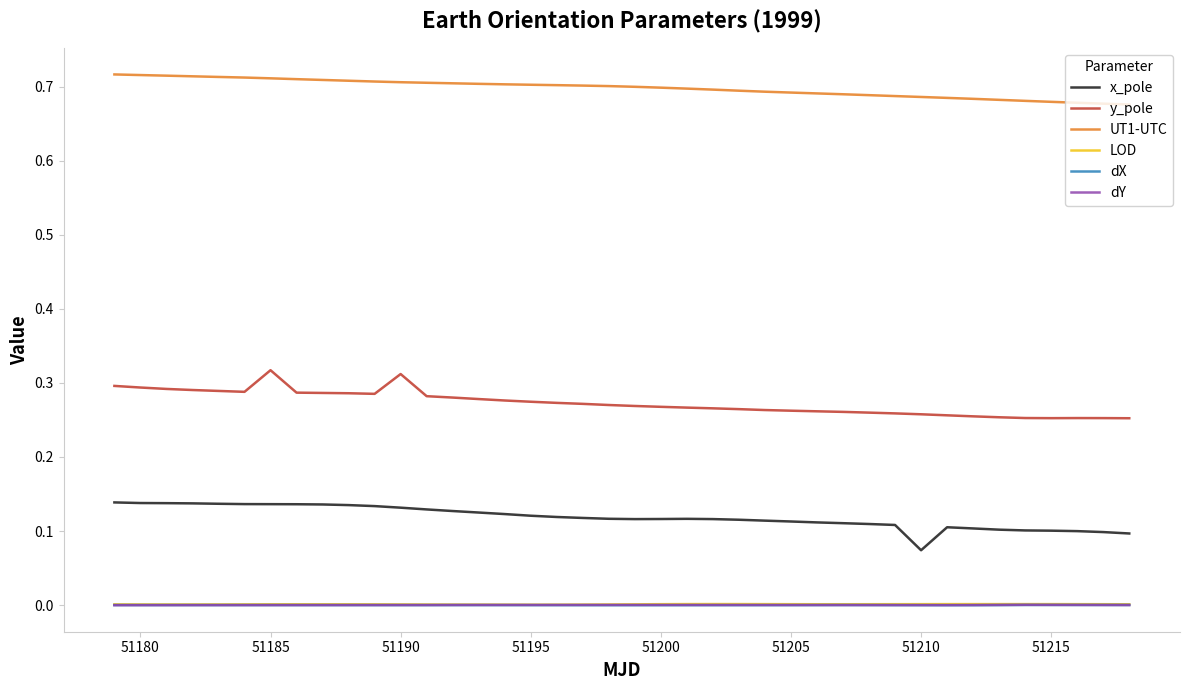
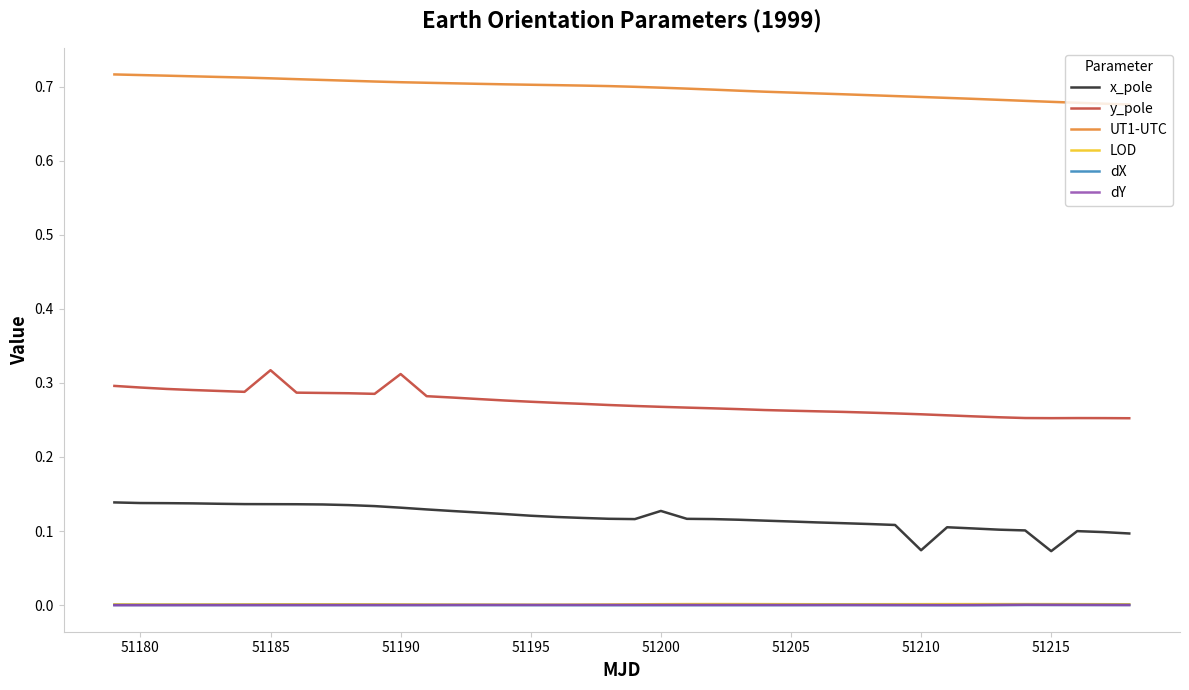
  {
    "x_pole": {
      "51180": 0.14,
      "51185": 0.14,
      "51190": 0.13,
      "51195": 0.12,
-     "51200": 0.12,
+     "51200": 0.13,
      "51205": 0.11,
      "51210": 0.07,
-     "51215": 0.10
+     "51215": 0.07
    },
    "y_pole": {
      "51180": 0.29,
      "51185": 0.32,
      "51190": 0.31,
      "51195": 0.27,
      "51200": 0.27,
      "51205": 0.26,
      "51210": 0.26,
      "51215": 0.25
    },
    "UT1-UTC": {
      "51180": 0.72,
      "51185": 0.71,
      "51190": 0.71,
      "51195": 0.70,
      "51200": 0.70,
      "51205": 0.69,
      "51210": 0.69,
      "51215": 0.68
    }
  }
